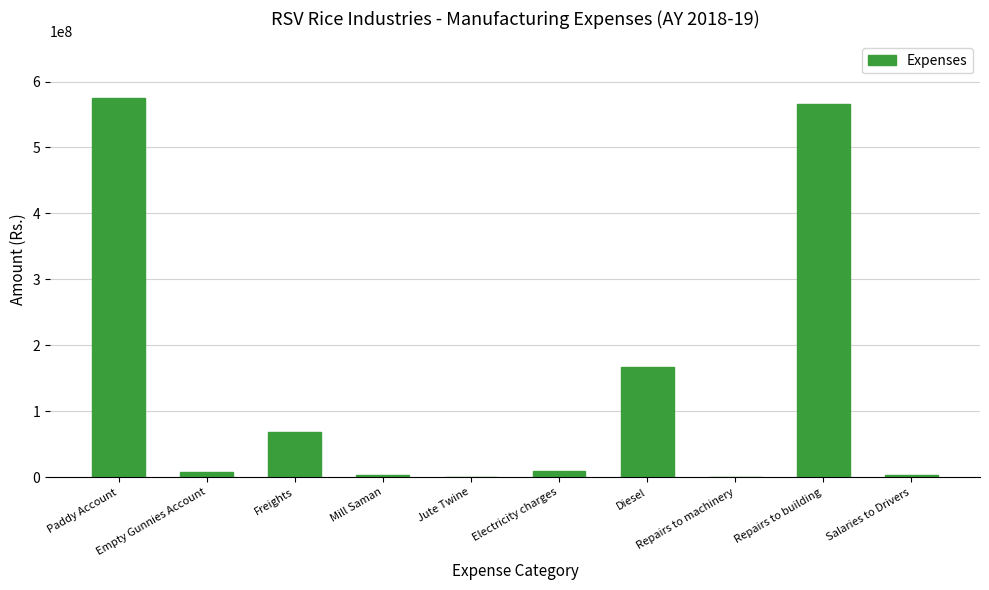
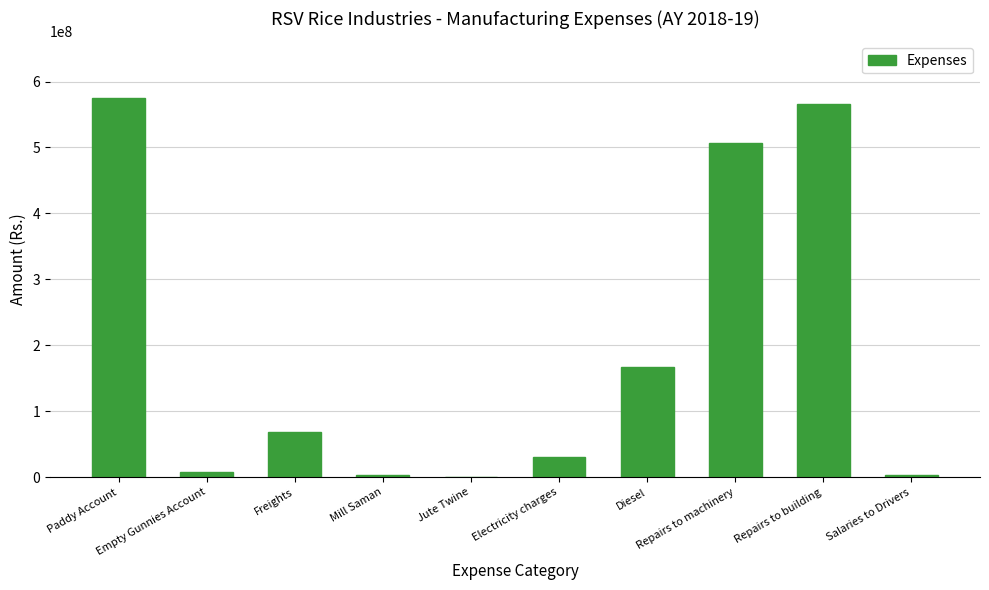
  {
    "Paddy Account": 570000000,
    "Empty Gunnies Account": 10000000,
    "Freights": 70000000,
-   "Electricity charges": 10000000,
+   "Electricity charges": 30000000,
    "Diesel": 170000000,
-   "Repairs to machinery": 0,
+   "Repairs to machinery": 510000000,
    "Repairs to building": 570000000
  }
